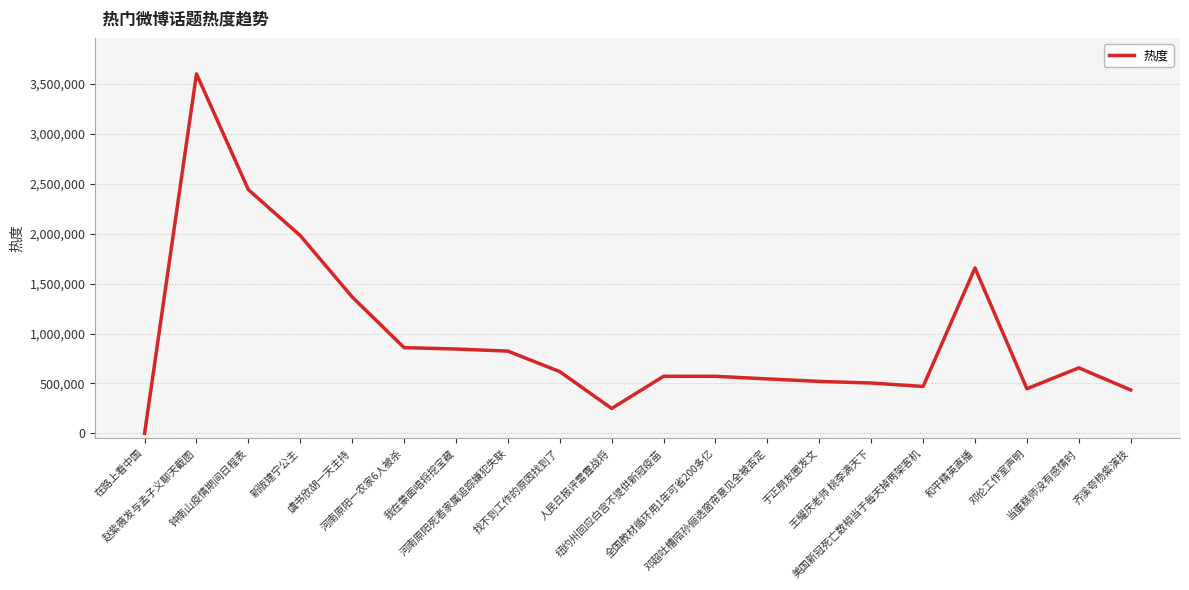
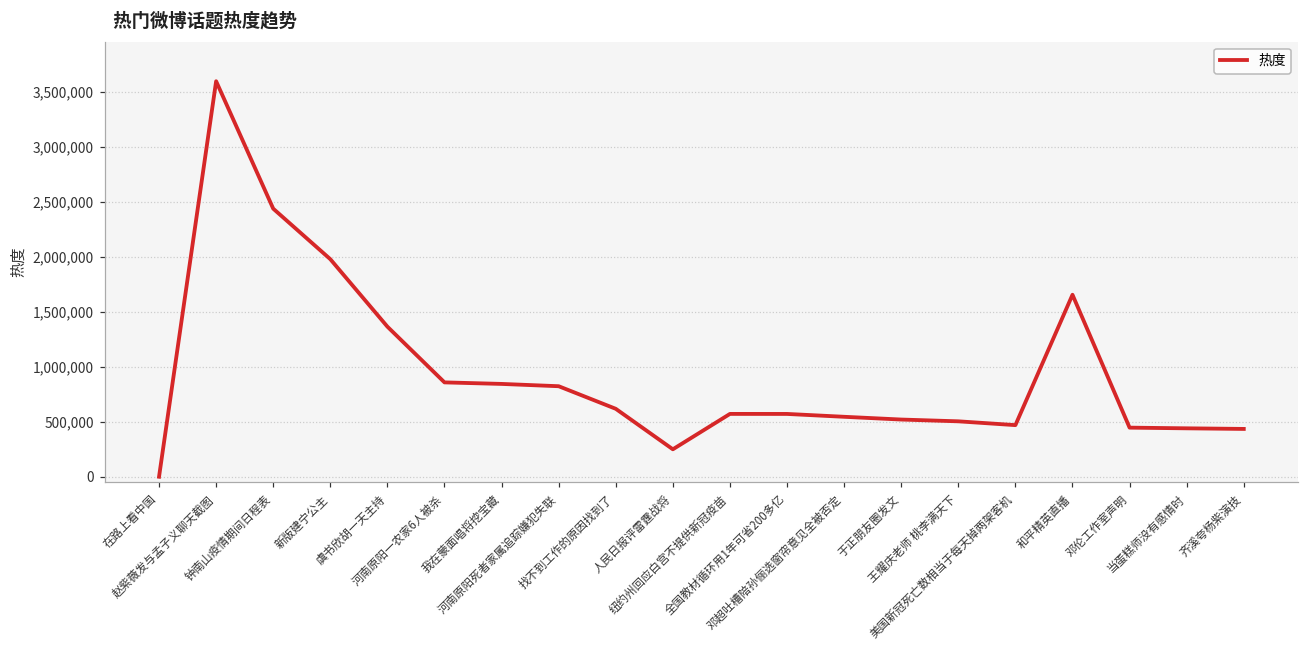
  {
    "在路上看中国": "0",
    "赵紫薇发与孟子义聊天截图": "3,600,000",
    "钟南山疫情期间日程表": "2,400,000",
    "新版建宁公主": "2,000,000",
    "虞书欣胡一天主持": "1,400,000",
    "河南原阳一农家6人被杀": "900,000",
    "我在蒙面唱将挖宝藏": "800,000",
    "河南原阳死者家属追踪嫌犯失联": "800,000",
    "找不到工作的原因找到了": "600,000",
    "人民日报评雷霆战将": "200,000",
    "纽约州回应白宫不提供新冠疫苗": "600,000",
    "全国教材循环用1年可省200多亿": "600,000",
    "邓超吐槽陪孙俪选窗帘意见全被否定": "500,000",
    "于正朋友圈发文": "500,000",
    "王耀庆老师 桃李满天下": "500,000",
    "美国新冠死亡数相当于每天掉两架客机": "500,000",
    "和平精英直播": "1,700,000",
    "邓伦工作室声明": "400,000",
-   "当蛋糕师没有感情时": "700,000",
+   "当蛋糕师没有感情时": "400,000",
    "齐溪夸杨紫演技": "400,000"
  }
